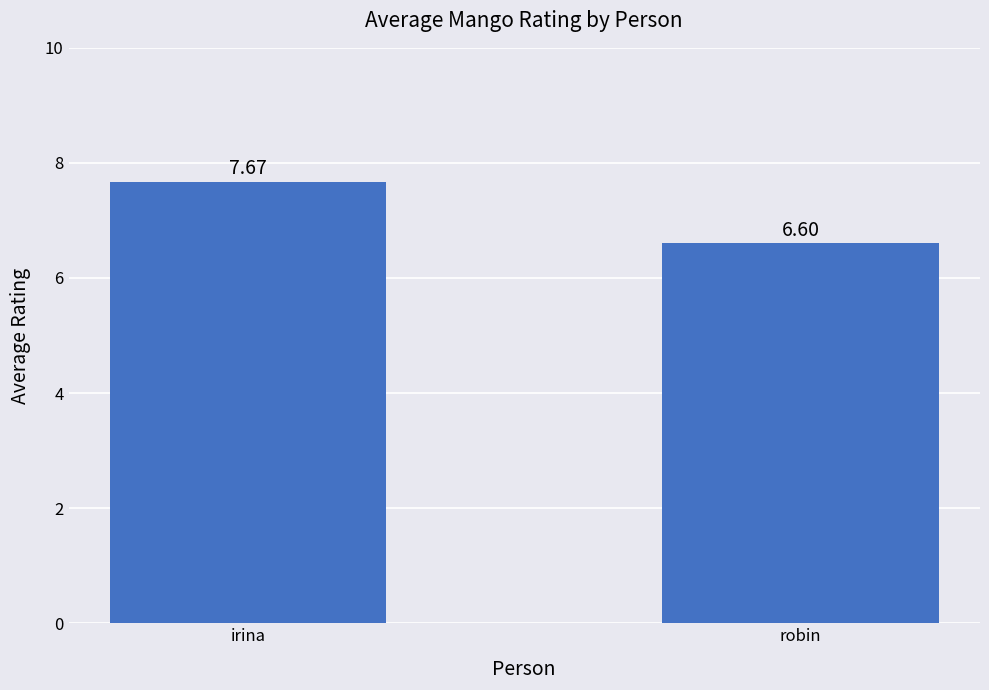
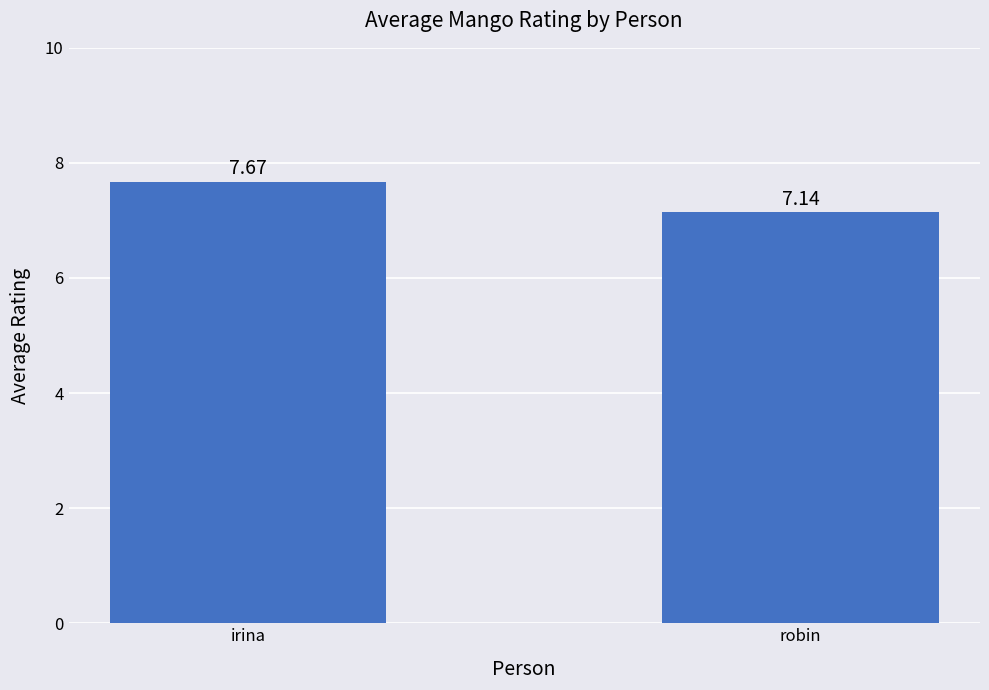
  {
    "irina": 7.67,
-   "robin": 6.60
+   "robin": 7.14
  }
